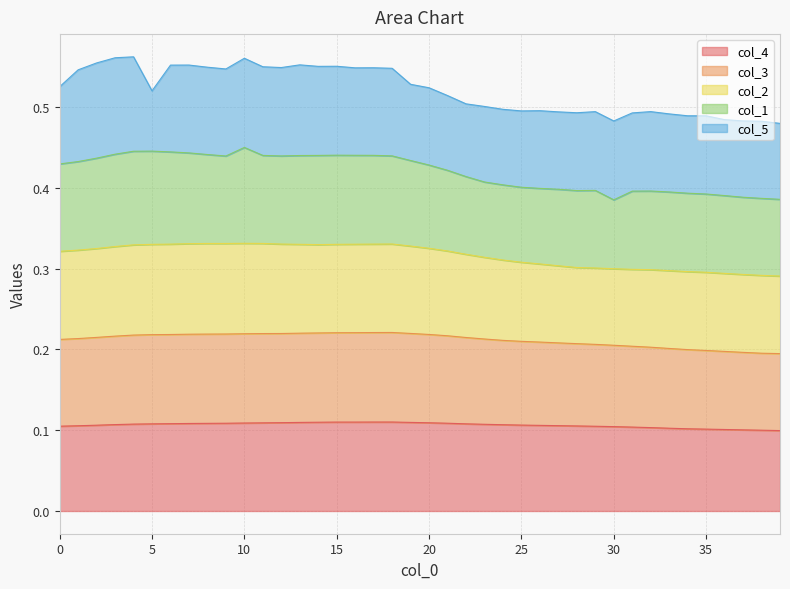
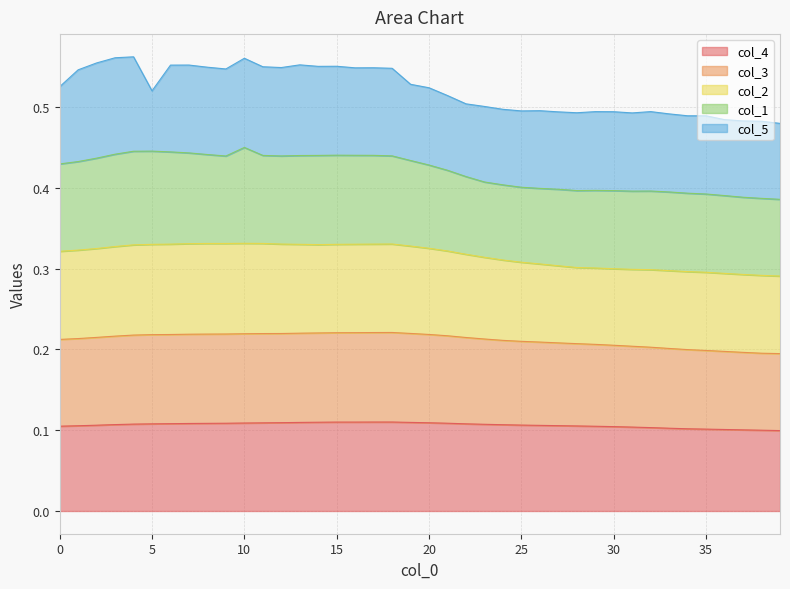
  {
    "col_1": {
      "0": 0.11,
      "5": 0.12,
      "10": 0.12,
      "15": 0.11,
      "20": 0.10,
      "25": 0.09,
-     "30": 0.09,
+     "30": 0.10,
      "35": 0.10
    },
    "col_5": {
      "0": 0.10,
      "5": 0.07,
      "10": 0.11,
      "15": 0.11,
      "20": 0.10,
      "25": 0.09,
      "30": 0.10
    }
  }
